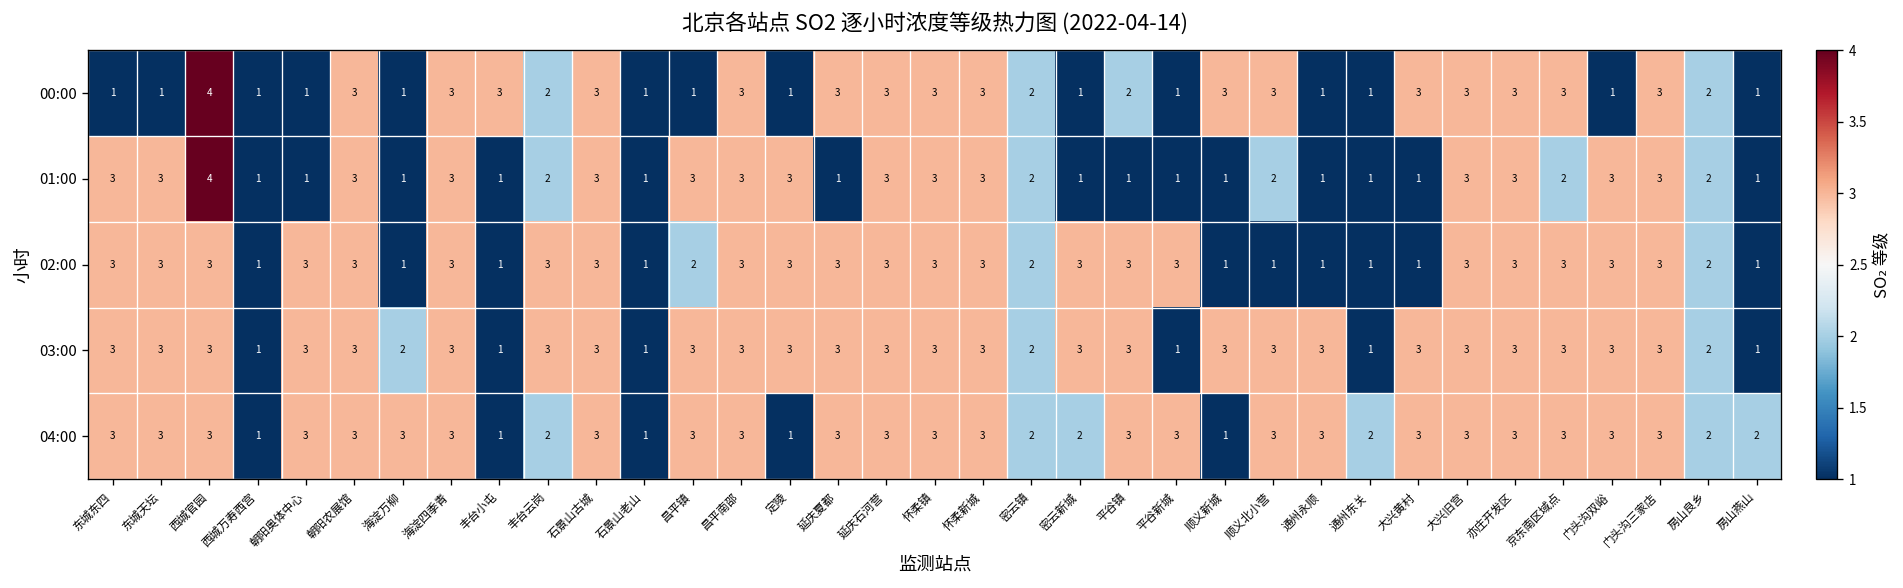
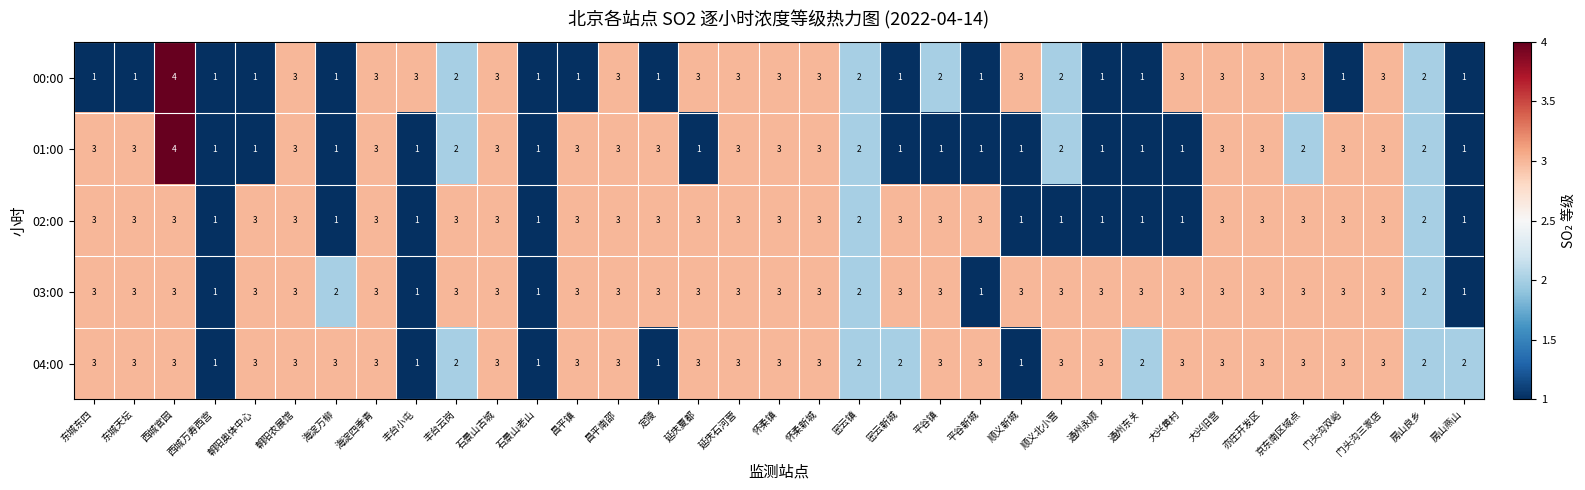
  {
    "00:00": {
      "东城东四": 1,
      "东城天坛": 1,
      "西城官园": 4,
      "西城万寿西宫": 1,
      "朝阳奥体中心": 1,
      "朝阳农展馆": 3,
      "海淀万柳": 1,
      "海淀四季青": 3,
      "丰台小屯": 3,
      "丰台云岗": 2,
      "石景山古城": 3,
      "石景山老山": 1,
      "昌平镇": 1,
      "昌平南邵": 3,
      "定陵": 1,
      "延庆夏都": 3,
      "延庆石河营": 3,
      "怀柔镇": 3,
      "怀柔新城": 3,
      "密云镇": 2,
      "密云新城": 1,
      "平谷镇": 2,
      "平谷新城": 1,
      "顺义新城": 3,
-     "顺义北小营": 3,
+     "顺义北小营": 2,
      "通州永顺": 1,
      "通州东关": 1,
      "大兴黄村": 3,
      "大兴旧宫": 3,
      "亦庄开发区": 3,
      "京东南区域点": 3,
      "门头沟双峪": 1,
      "门头沟三家店": 3,
      "房山良乡": 2,
      "房山燕山": 1
    },
    "01:00": {
      "东城东四": 3,
      "东城天坛": 3,
      "西城官园": 4,
      "西城万寿西宫": 1,
      "朝阳奥体中心": 1,
      "朝阳农展馆": 3,
      "海淀万柳": 1,
      "海淀四季青": 3,
      "丰台小屯": 1,
      "丰台云岗": 2,
      "石景山古城": 3,
      "石景山老山": 1,
      "昌平镇": 3,
      "昌平南邵": 3,
      "定陵": 3,
      "延庆夏都": 1,
      "延庆石河营": 3,
      "怀柔镇": 3,
      "怀柔新城": 3,
      "密云镇": 2,
      "密云新城": 1,
      "平谷镇": 1,
      "平谷新城": 1,
      "顺义新城": 1,
      "顺义北小营": 2,
      "通州永顺": 1,
      "通州东关": 1,
      "大兴黄村": 1,
      "大兴旧宫": 3,
      "亦庄开发区": 3,
      "京东南区域点": 2,
      "门头沟双峪": 3,
      "门头沟三家店": 3,
      "房山良乡": 2,
      "房山燕山": 1
    },
    "02:00": {
      "东城东四": 3,
      "东城天坛": 3,
      "西城官园": 3,
      "西城万寿西宫": 1,
      "朝阳奥体中心": 3,
      "朝阳农展馆": 3,
      "海淀万柳": 1,
      "海淀四季青": 3,
      "丰台小屯": 1,
      "丰台云岗": 3,
      "石景山古城": 3,
      "石景山老山": 1,
-     "昌平镇": 2,
+     "昌平镇": 3,
      "昌平南邵": 3,
      "定陵": 3,
      "延庆夏都": 3,
      "延庆石河营": 3,
      "怀柔镇": 3,
      "怀柔新城": 3,
      "密云镇": 2,
      "密云新城": 3,
      "平谷镇": 3,
      "平谷新城": 3,
      "顺义新城": 1,
      "顺义北小营": 1,
      "通州永顺": 1,
      "通州东关": 1,
      "大兴黄村": 1,
      "大兴旧宫": 3,
      "亦庄开发区": 3,
      "京东南区域点": 3,
      "门头沟双峪": 3,
      "门头沟三家店": 3,
      "房山良乡": 2,
      "房山燕山": 1
    },
    "03:00": {
      "东城东四": 3,
      "东城天坛": 3,
      "西城官园": 3,
      "西城万寿西宫": 1,
      "朝阳奥体中心": 3,
      "朝阳农展馆": 3,
      "海淀万柳": 2,
      "海淀四季青": 3,
      "丰台小屯": 1,
      "丰台云岗": 3,
      "石景山古城": 3,
      "石景山老山": 1,
      "昌平镇": 3,
      "昌平南邵": 3,
      "定陵": 3,
      "延庆夏都": 3,
      "延庆石河营": 3,
      "怀柔镇": 3,
      "怀柔新城": 3,
      "密云镇": 2,
      "密云新城": 3,
      "平谷镇": 3,
      "平谷新城": 1,
      "顺义新城": 3,
      "顺义北小营": 3,
      "通州永顺": 3,
-     "通州东关": 1,
+     "通州东关": 3,
      "大兴黄村": 3,
      "大兴旧宫": 3,
      "亦庄开发区": 3,
      "京东南区域点": 3,
      "门头沟双峪": 3,
      "门头沟三家店": 3,
      "房山良乡": 2,
      "房山燕山": 1
    },
    "04:00": {
      "东城东四": 3,
      "东城天坛": 3,
      "西城官园": 3,
      "西城万寿西宫": 1,
      "朝阳奥体中心": 3,
      "朝阳农展馆": 3,
      "海淀万柳": 3,
      "海淀四季青": 3,
      "丰台小屯": 1,
      "丰台云岗": 2,
      "石景山古城": 3,
      "石景山老山": 1,
      "昌平镇": 3,
      "昌平南邵": 3,
      "定陵": 1,
      "延庆夏都": 3,
      "延庆石河营": 3,
      "怀柔镇": 3,
      "怀柔新城": 3,
      "密云镇": 2,
      "密云新城": 2,
      "平谷镇": 3,
      "平谷新城": 3,
      "顺义新城": 1,
      "顺义北小营": 3,
      "通州永顺": 3,
      "通州东关": 2,
      "大兴黄村": 3,
      "大兴旧宫": 3,
      "亦庄开发区": 3,
      "京东南区域点": 3,
      "门头沟双峪": 3,
      "门头沟三家店": 3,
      "房山良乡": 2,
      "房山燕山": 2
    }
  }
